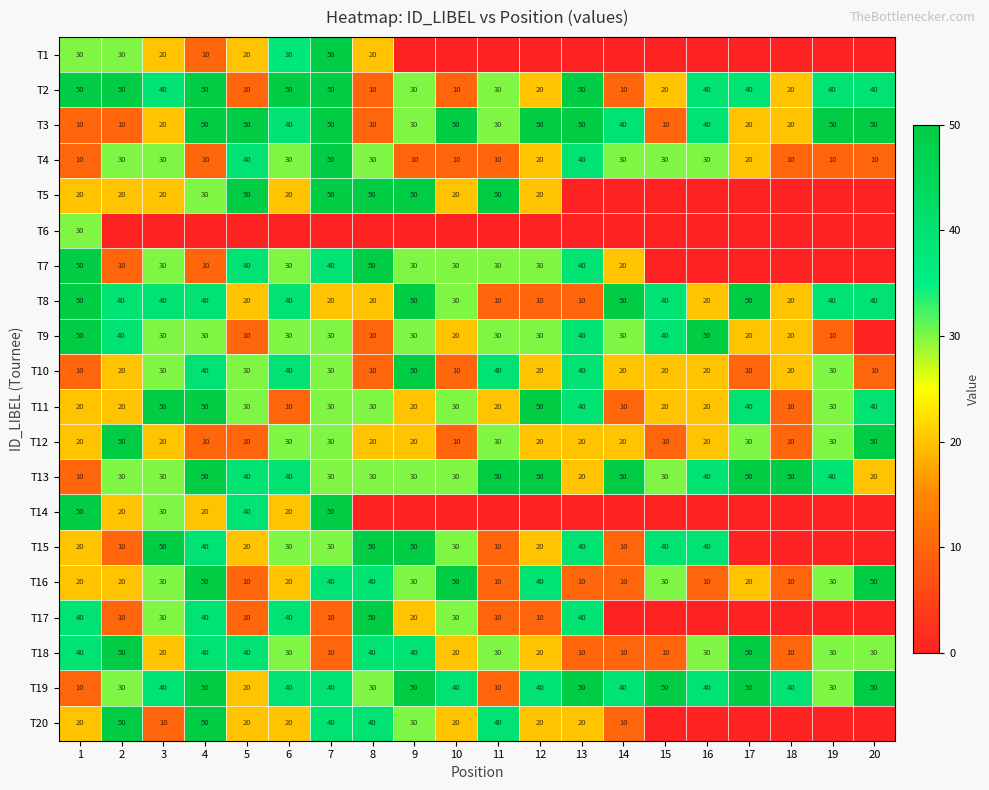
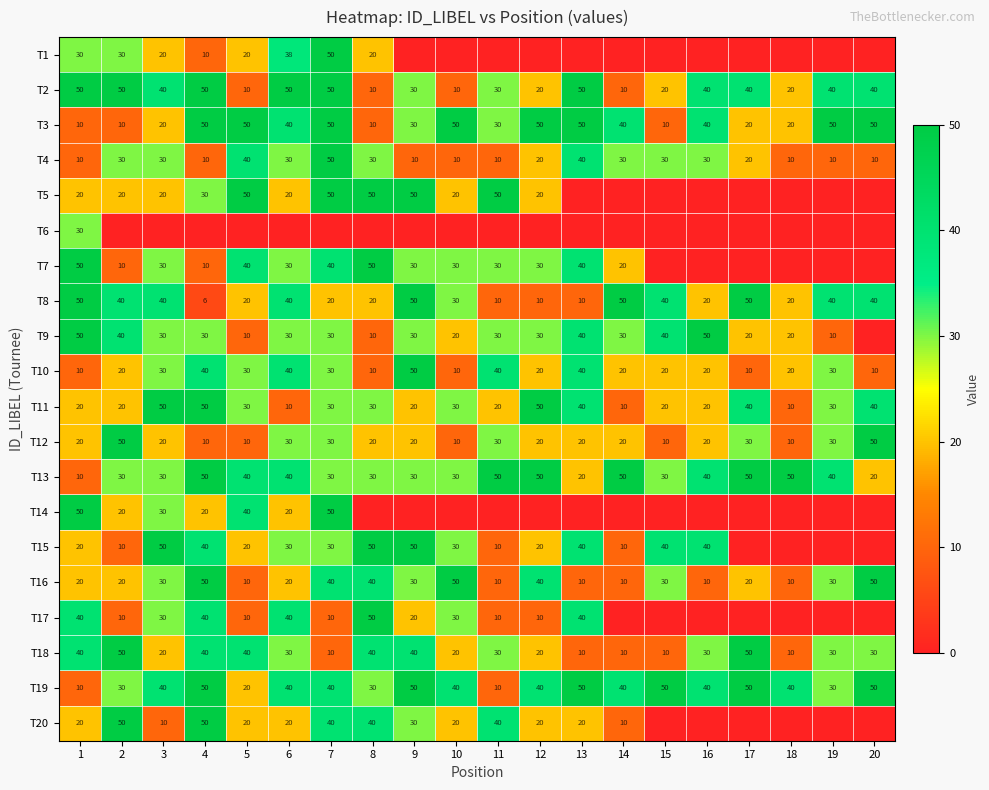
  {
    "T8": {
      "1": 50,
      "2": 40,
      "3": 40,
-     "4": 40,
+     "4": 6,
      "5": 20,
      "6": 40,
      "7": 20,
      "8": 20,
      "9": 50,
      "10": 30,
      "11": 10,
      "12": 10,
      "13": 10,
      "14": 50,
      "15": 40,
      "16": 20,
      "17": 50,
      "18": 20,
      "19": 40,
      "20": 40
    }
  }
